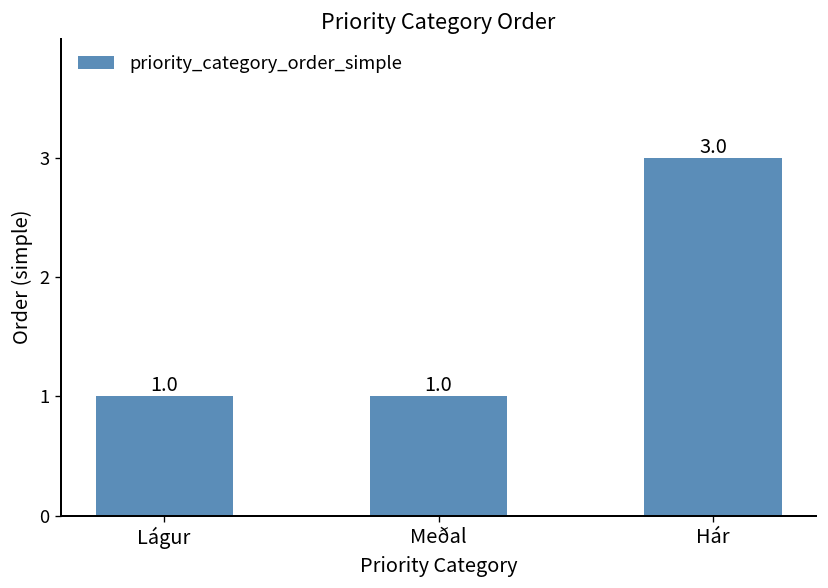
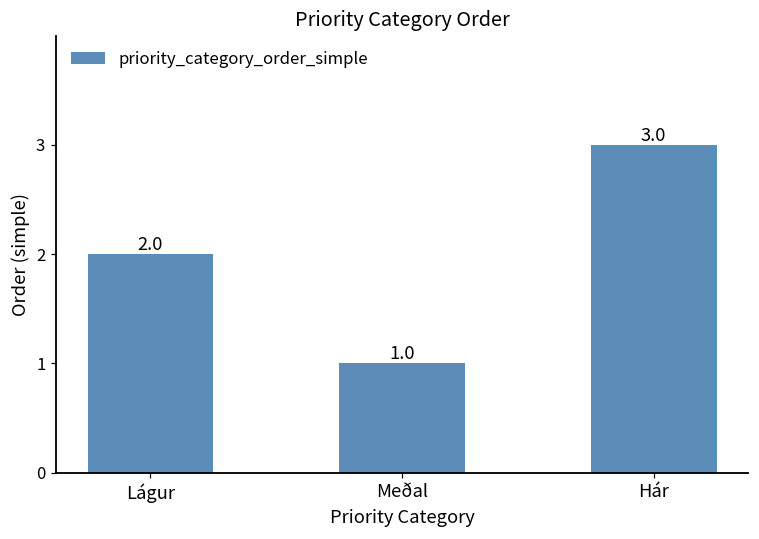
  {
-   "Lágur": 1.0,
+   "Lágur": 2.0,
    "Meðal": 1.0,
    "Hár": 3.0
  }
